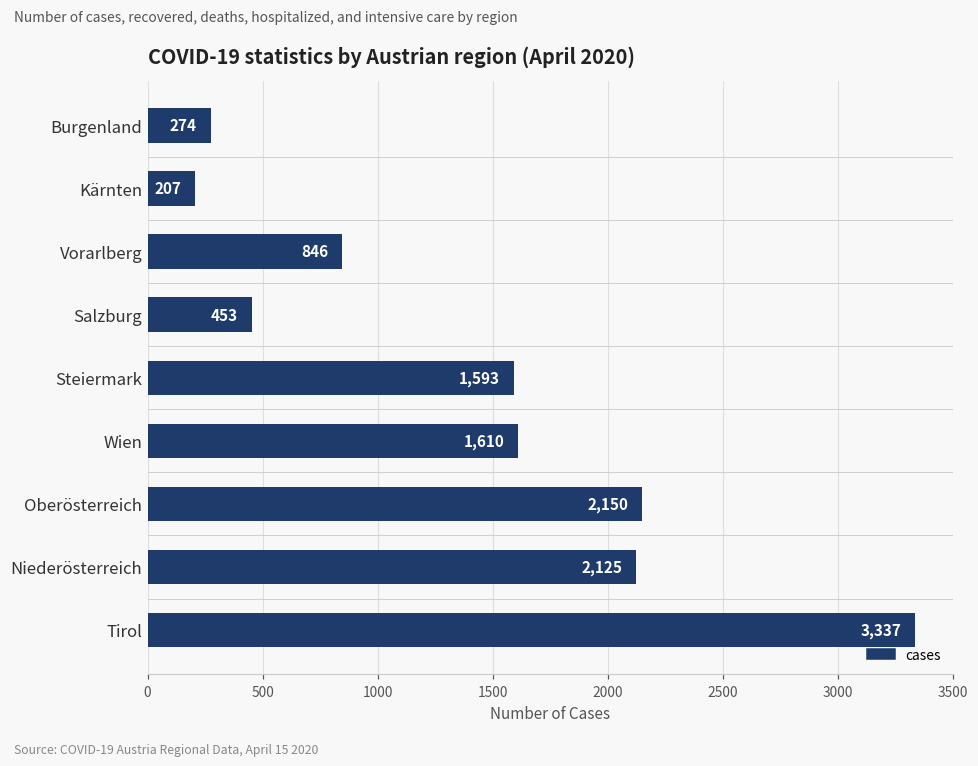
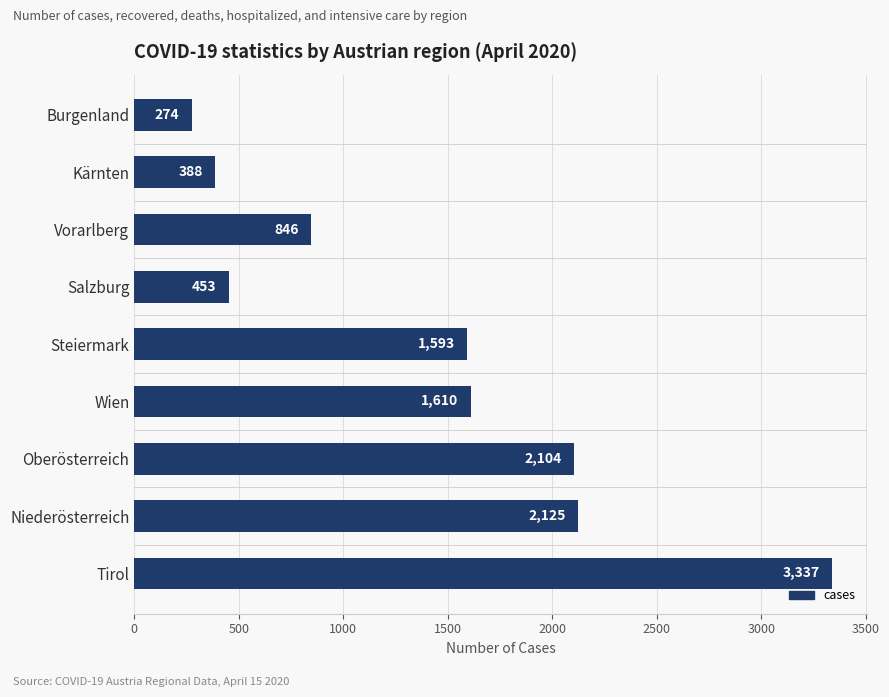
  {
    "Burgenland": "274",
-   "Kärnten": "207",
+   "Kärnten": "388",
    "Vorarlberg": "846",
    "Salzburg": "453",
    "Steiermark": "1,593",
    "Wien": "1,610",
-   "Oberösterreich": "2,150",
+   "Oberösterreich": "2,104",
    "Niederösterreich": "2,125",
    "Tirol": "3,337"
  }
